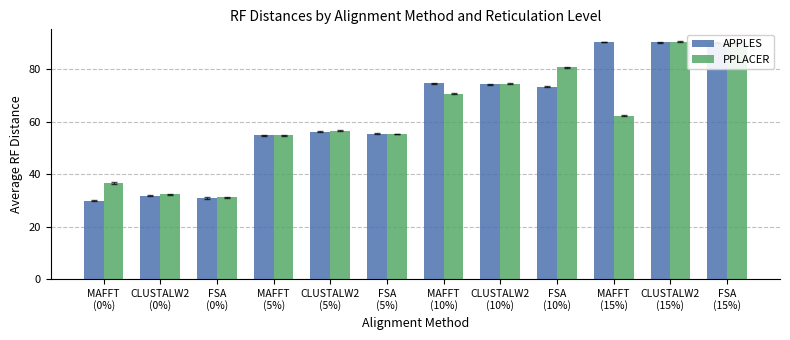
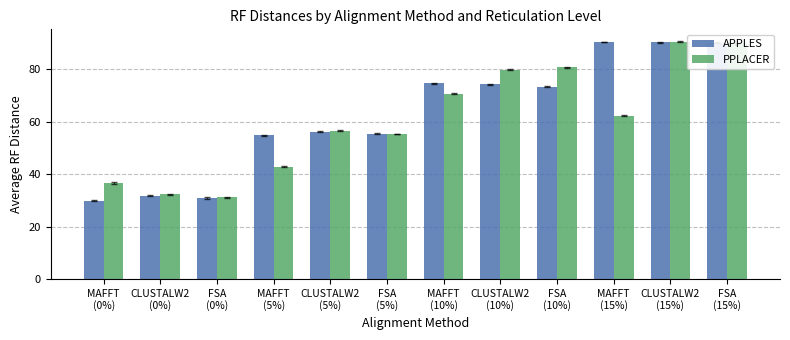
  {
    "PPLACER": {
      "MAFFT (0%)": 37,
      "CLUSTALW2 (0%)": 32,
      "FSA (0%)": 31,
-     "MAFFT (5%)": 55,
+     "MAFFT (5%)": 43,
      "CLUSTALW2 (5%)": 56,
      "FSA (5%)": 55,
      "MAFFT (10%)": 71,
-     "CLUSTALW2 (10%)": 74,
+     "CLUSTALW2 (10%)": 80,
      "FSA (10%)": 81,
      "MAFFT (15%)": 62,
      "CLUSTALW2 (15%)": 90
    }
  }
